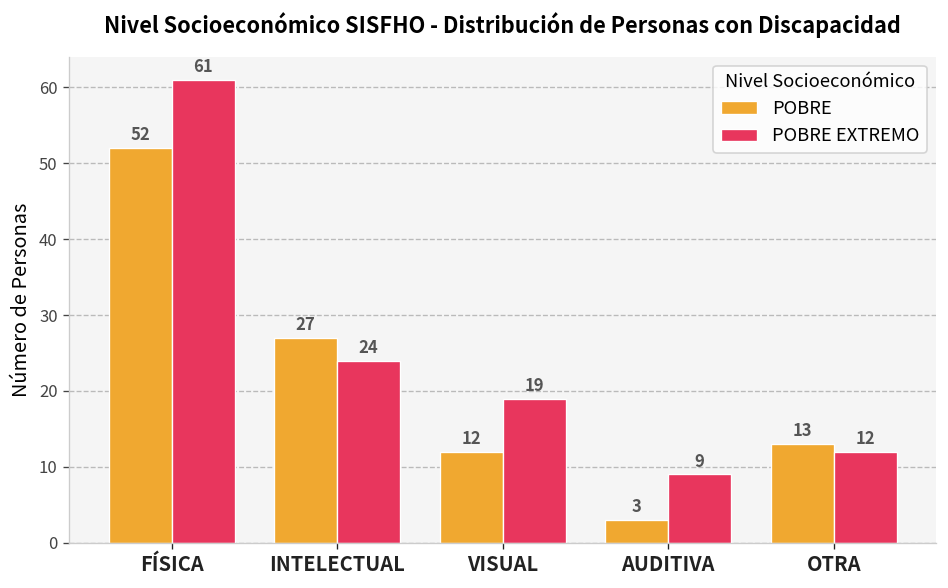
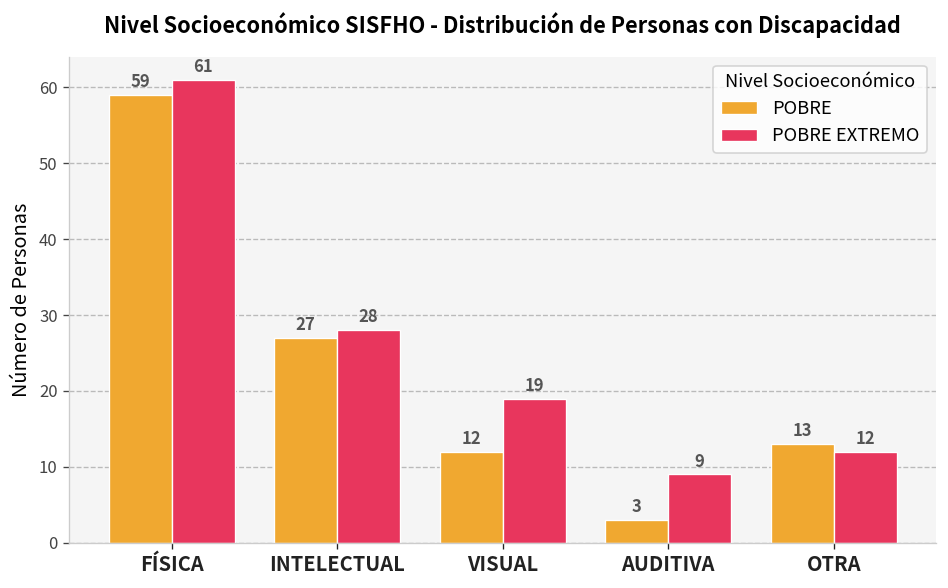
  {
    "POBRE": {
-     "FÍSICA": 52,
+     "FÍSICA": 59,
      "INTELECTUAL": 27,
      "VISUAL": 12,
      "AUDITIVA": 3,
      "OTRA": 13
    },
    "POBRE EXTREMO": {
      "FÍSICA": 61,
-     "INTELECTUAL": 24,
+     "INTELECTUAL": 28,
      "VISUAL": 19,
      "AUDITIVA": 9,
      "OTRA": 12
    }
  }
